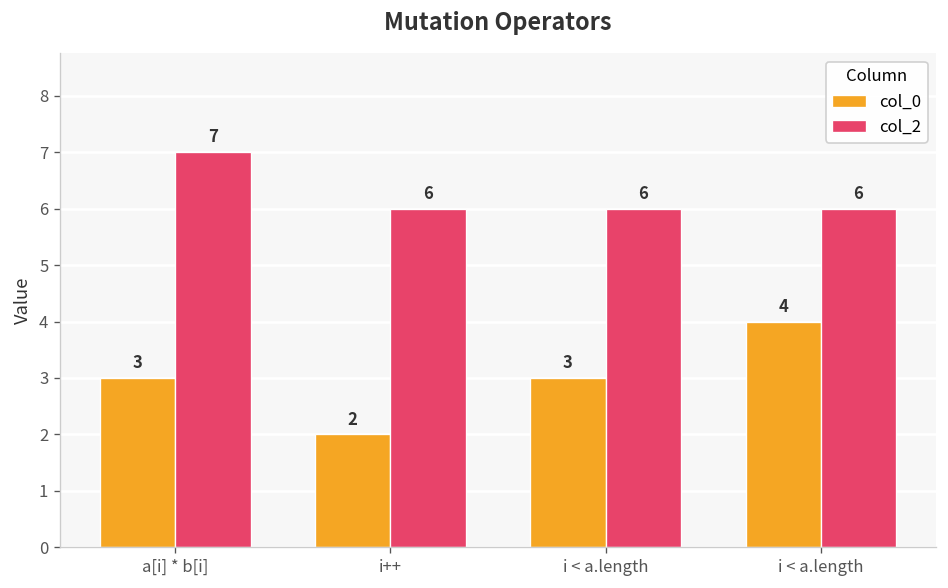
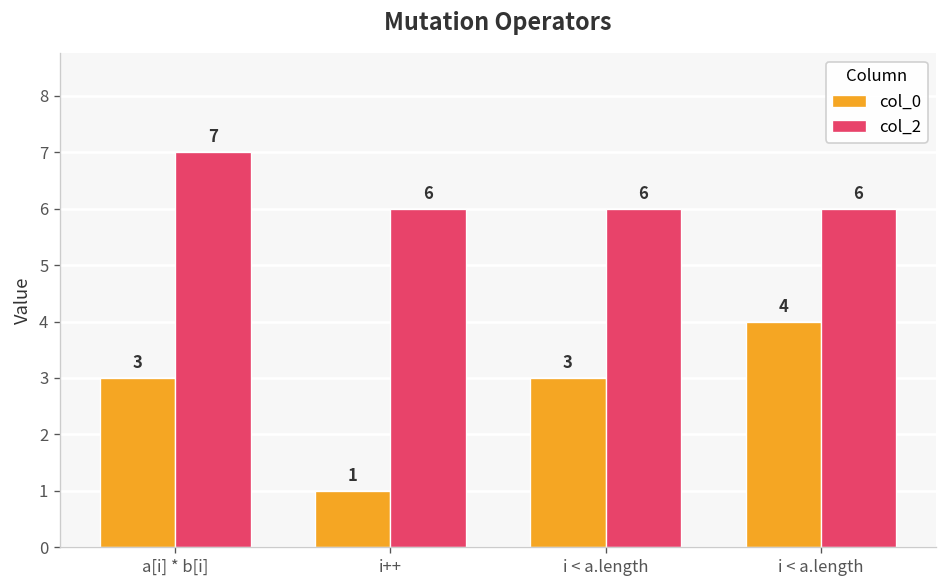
  {
    "col_0": {
      "a[i] * b[i]": 3,
-     "i++": 2
+     "i++": 1
    },
    "col_2": {
      "a[i] * b[i]": 7,
      "i++": 6
    }
  }
